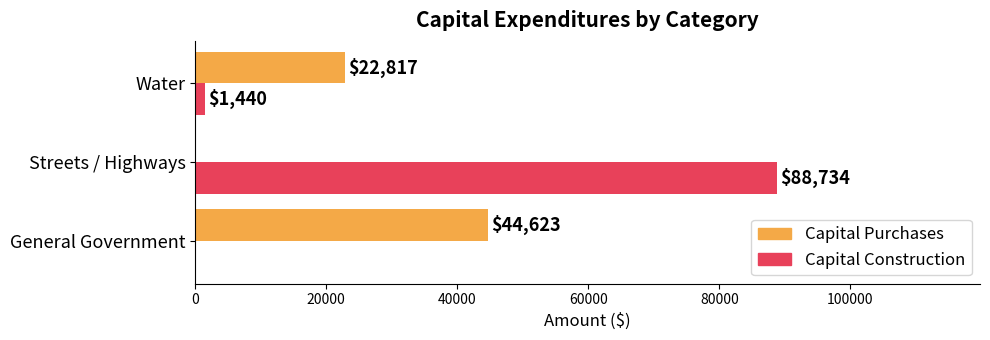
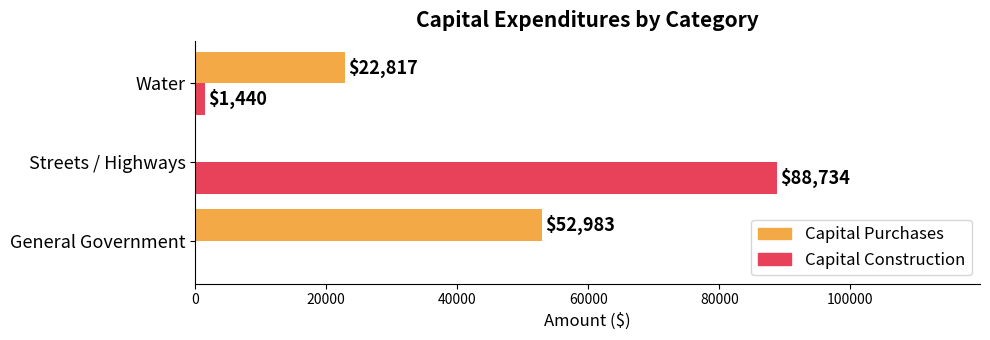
  {
    "Capital Purchases": {
      "Water": "$22,817",
-     "General Government": "$44,623"
+     "General Government": "$52,983"
    },
    "Capital Construction": {
      "Water": "$1,440",
      "Streets / Highways": "$88,734"
    }
  }
